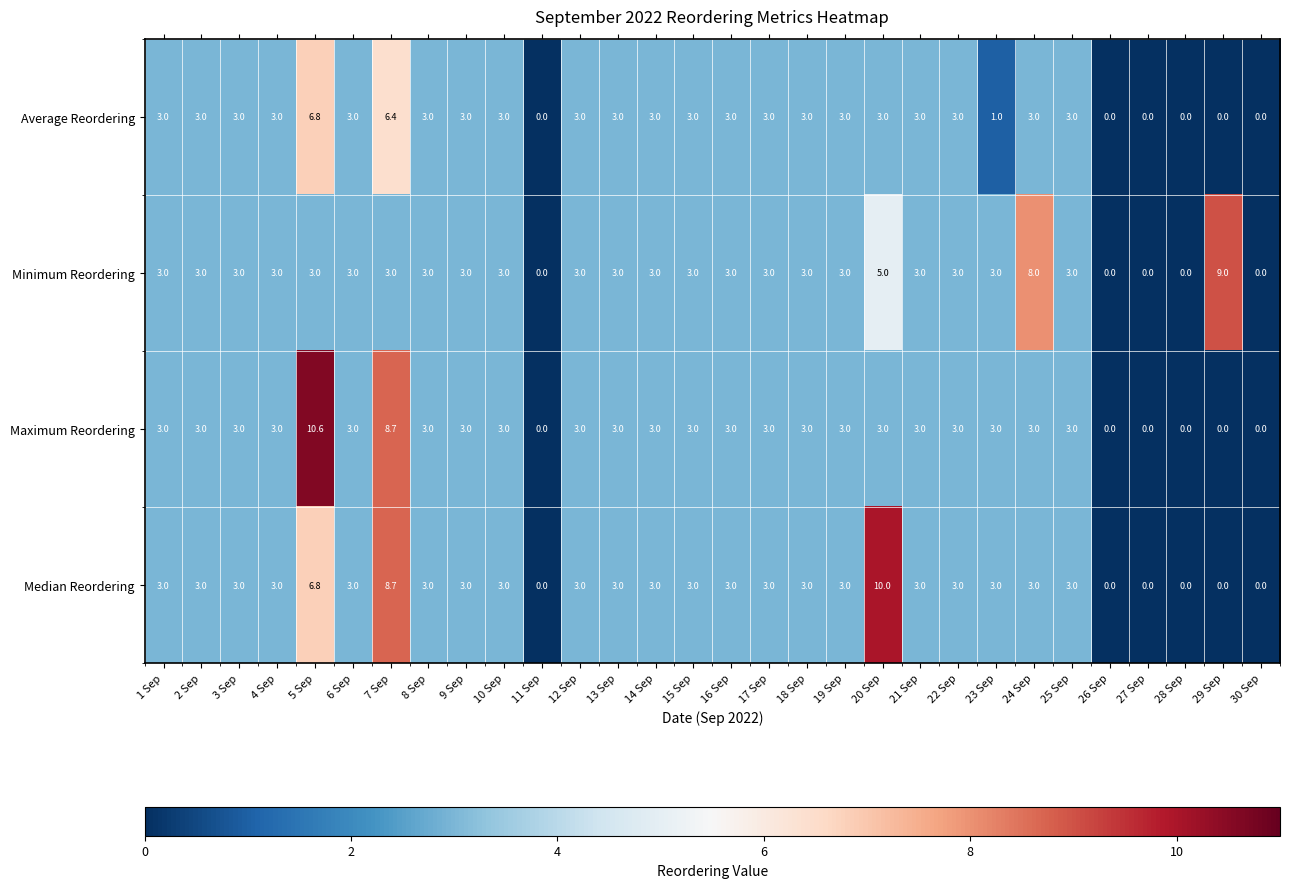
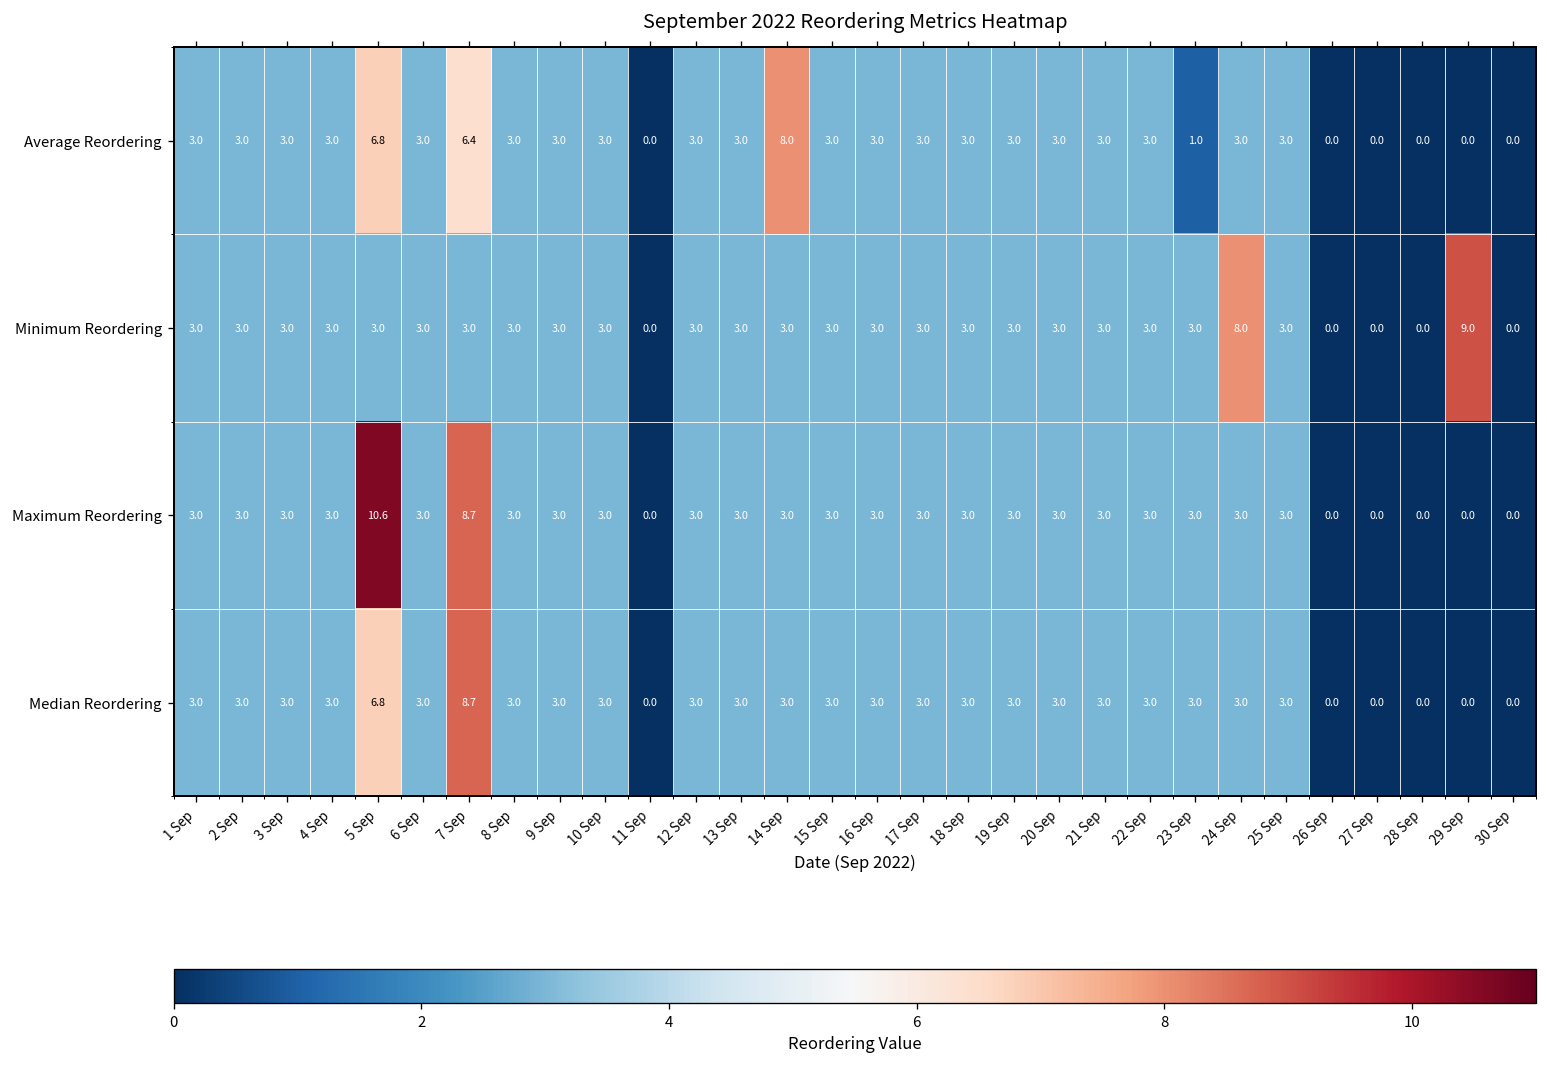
  {
    "Average Reordering": {
      "1 Sep": 3.0,
      "2 Sep": 3.0,
      "3 Sep": 3.0,
      "4 Sep": 3.0,
      "5 Sep": 6.8,
      "6 Sep": 3.0,
      "7 Sep": 6.4,
      "8 Sep": 3.0,
      "9 Sep": 3.0,
      "10 Sep": 3.0,
      "11 Sep": 0.0,
      "12 Sep": 3.0,
      "13 Sep": 3.0,
-     "14 Sep": 3.0,
+     "14 Sep": 8.0,
      "15 Sep": 3.0,
      "16 Sep": 3.0,
      "17 Sep": 3.0,
      "18 Sep": 3.0,
      "19 Sep": 3.0,
      "20 Sep": 3.0,
      "21 Sep": 3.0,
      "22 Sep": 3.0,
      "23 Sep": 1.0,
      "24 Sep": 3.0,
      "25 Sep": 3.0,
      "26 Sep": 0.0,
      "27 Sep": 0.0,
      "28 Sep": 0.0,
      "29 Sep": 0.0,
      "30 Sep": 0.0
    },
    "Minimum Reordering": {
      "1 Sep": 3.0,
      "2 Sep": 3.0,
      "3 Sep": 3.0,
      "4 Sep": 3.0,
      "5 Sep": 3.0,
      "6 Sep": 3.0,
      "7 Sep": 3.0,
      "8 Sep": 3.0,
      "9 Sep": 3.0,
      "10 Sep": 3.0,
      "11 Sep": 0.0,
      "12 Sep": 3.0,
      "13 Sep": 3.0,
      "14 Sep": 3.0,
      "15 Sep": 3.0,
      "16 Sep": 3.0,
      "17 Sep": 3.0,
      "18 Sep": 3.0,
      "19 Sep": 3.0,
-     "20 Sep": 5.0,
+     "20 Sep": 3.0,
      "21 Sep": 3.0,
      "22 Sep": 3.0,
      "23 Sep": 3.0,
      "24 Sep": 8.0,
      "25 Sep": 3.0,
      "26 Sep": 0.0,
      "27 Sep": 0.0,
      "28 Sep": 0.0,
      "29 Sep": 9.0,
      "30 Sep": 0.0
    },
    "Maximum Reordering": {
      "1 Sep": 3.0,
      "2 Sep": 3.0,
      "3 Sep": 3.0,
      "4 Sep": 3.0,
      "5 Sep": 10.6,
      "6 Sep": 3.0,
      "7 Sep": 8.7,
      "8 Sep": 3.0,
      "9 Sep": 3.0,
      "10 Sep": 3.0,
      "11 Sep": 0.0,
      "12 Sep": 3.0,
      "13 Sep": 3.0,
      "14 Sep": 3.0,
      "15 Sep": 3.0,
      "16 Sep": 3.0,
      "17 Sep": 3.0,
      "18 Sep": 3.0,
      "19 Sep": 3.0,
      "20 Sep": 3.0,
      "21 Sep": 3.0,
      "22 Sep": 3.0,
      "23 Sep": 3.0,
      "24 Sep": 3.0,
      "25 Sep": 3.0,
      "26 Sep": 0.0,
      "27 Sep": 0.0,
      "28 Sep": 0.0,
      "29 Sep": 0.0,
      "30 Sep": 0.0
    },
    "Median Reordering": {
      "1 Sep": 3.0,
      "2 Sep": 3.0,
      "3 Sep": 3.0,
      "4 Sep": 3.0,
      "5 Sep": 6.8,
      "6 Sep": 3.0,
      "7 Sep": 8.7,
      "8 Sep": 3.0,
      "9 Sep": 3.0,
      "10 Sep": 3.0,
      "11 Sep": 0.0,
      "12 Sep": 3.0,
      "13 Sep": 3.0,
      "14 Sep": 3.0,
      "15 Sep": 3.0,
      "16 Sep": 3.0,
      "17 Sep": 3.0,
      "18 Sep": 3.0,
      "19 Sep": 3.0,
-     "20 Sep": 10.0,
+     "20 Sep": 3.0,
      "21 Sep": 3.0,
      "22 Sep": 3.0,
      "23 Sep": 3.0,
      "24 Sep": 3.0,
      "25 Sep": 3.0,
      "26 Sep": 0.0,
      "27 Sep": 0.0,
      "28 Sep": 0.0,
      "29 Sep": 0.0,
      "30 Sep": 0.0
    }
  }
